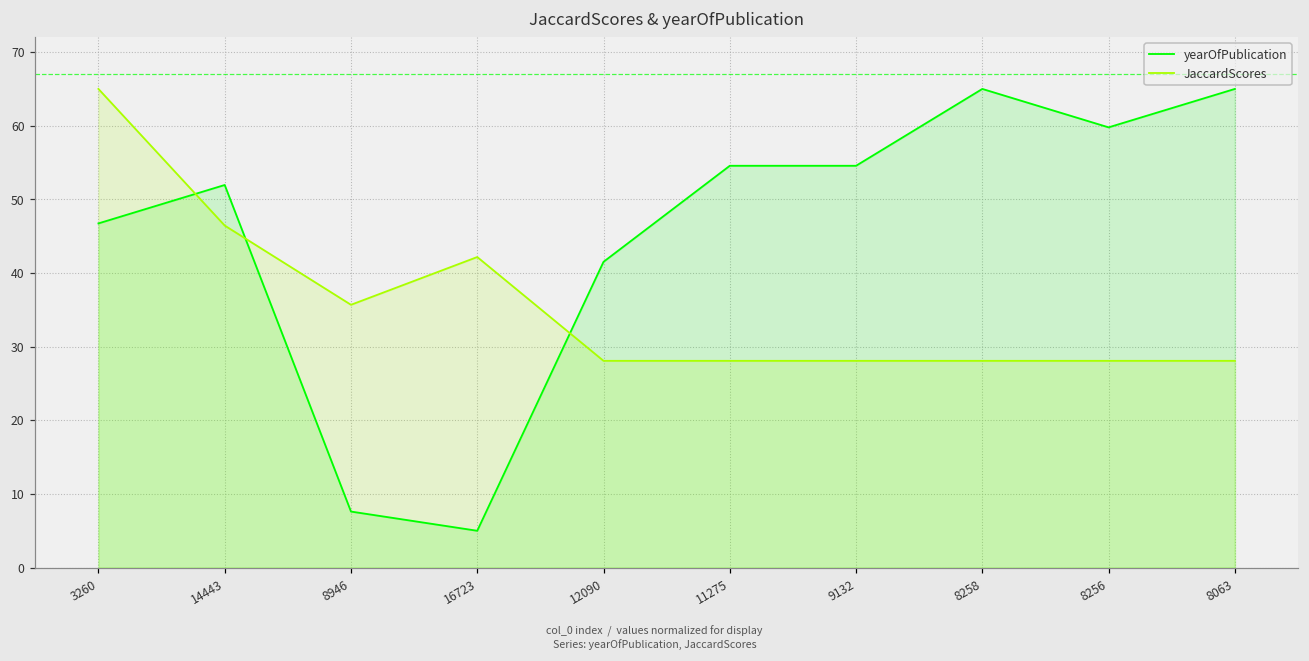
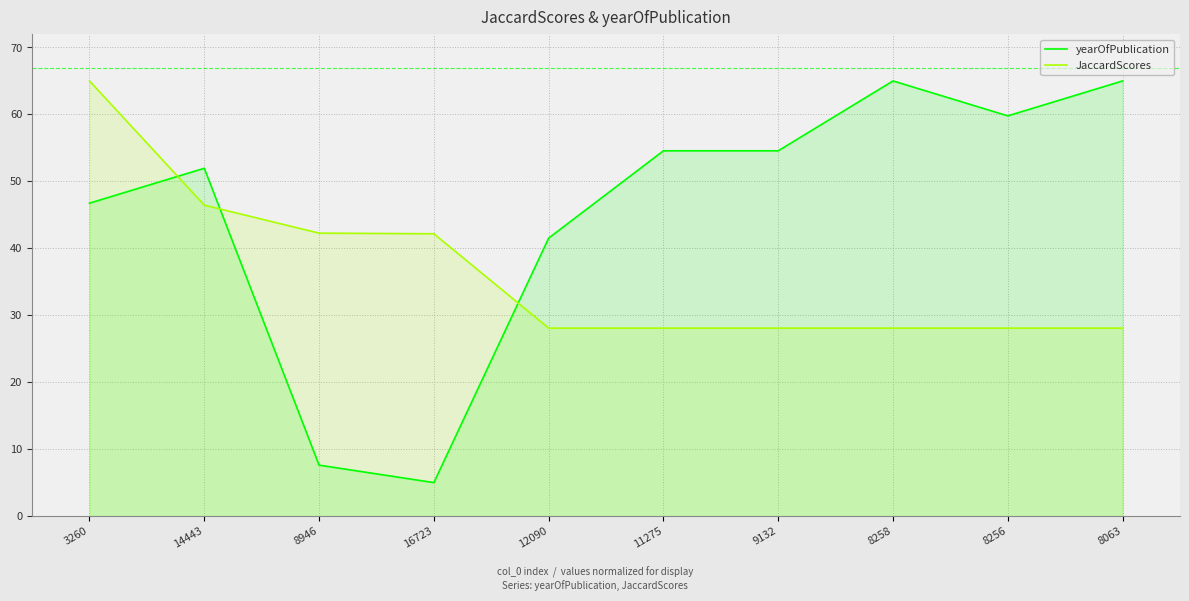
  {
    "yearOfPublication": {
      "3260": 47,
      "14443": 52,
      "8946": 8,
      "16723": 5,
      "12090": 42,
      "11275": 55,
      "9132": 55,
      "8258": 65,
      "8256": 60,
      "8063": 65
    },
    "JaccardScores": {
      "3260": 65,
      "14443": 46,
-     "8946": 36,
+     "8946": 42,
      "16723": 42,
      "12090": 28,
      "11275": 28,
      "9132": 28,
      "8258": 28,
      "8256": 28,
      "8063": 28
    }
  }
